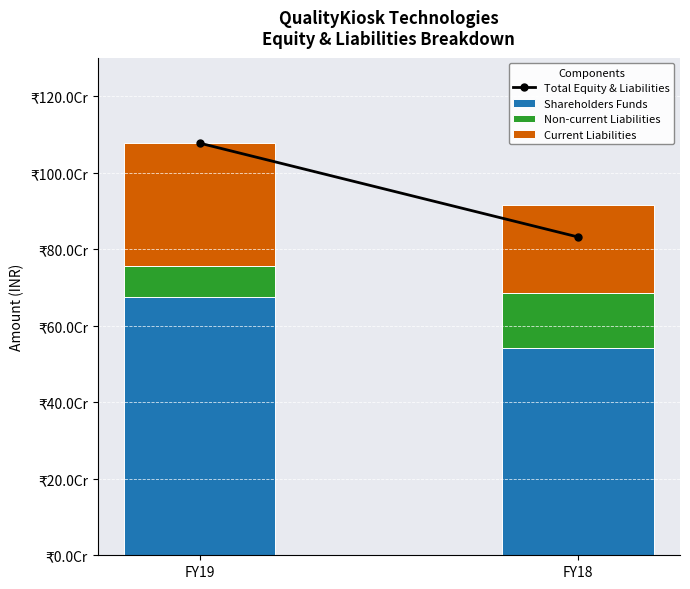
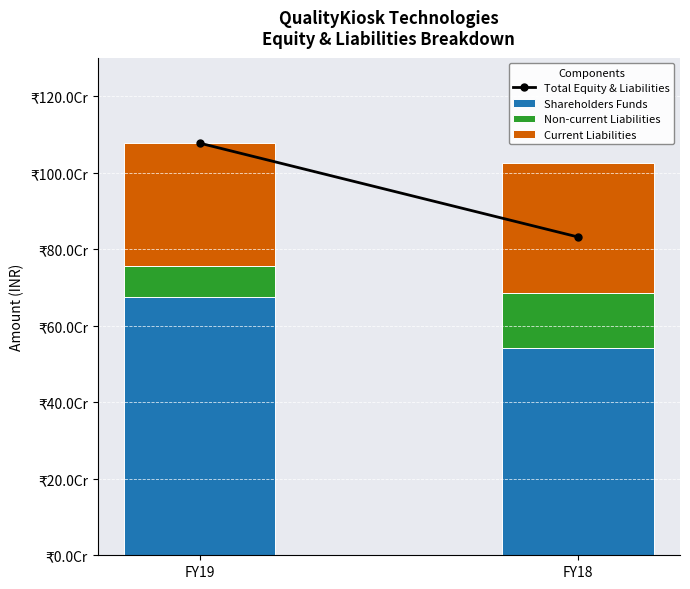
  {
    "Total Equity & Liabilities": {
      "FY19": "₹108Cr",
      "FY18": "₹83Cr"
    },
    "Shareholders Funds": {
      "FY19": "₹68Cr",
      "FY18": "₹54Cr"
    },
    "Non-current Liabilities": {
      "FY19": "₹8Cr",
      "FY18": "₹14Cr"
    },
    "Current Liabilities": {
      "FY19": "₹32Cr",
-     "FY18": "₹23Cr"
+     "FY18": "₹34Cr"
    }
  }
